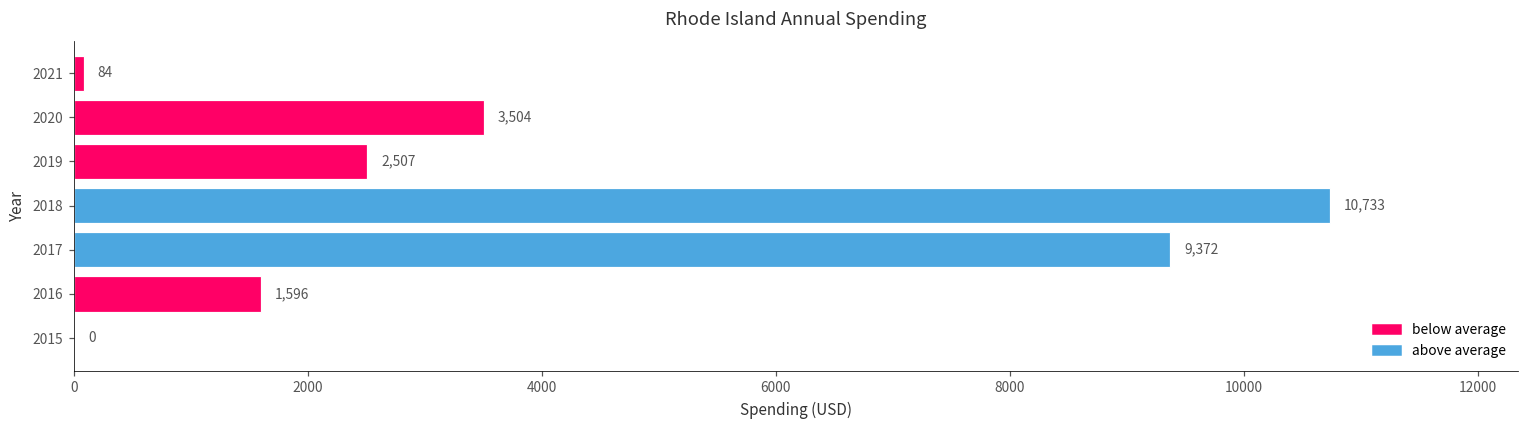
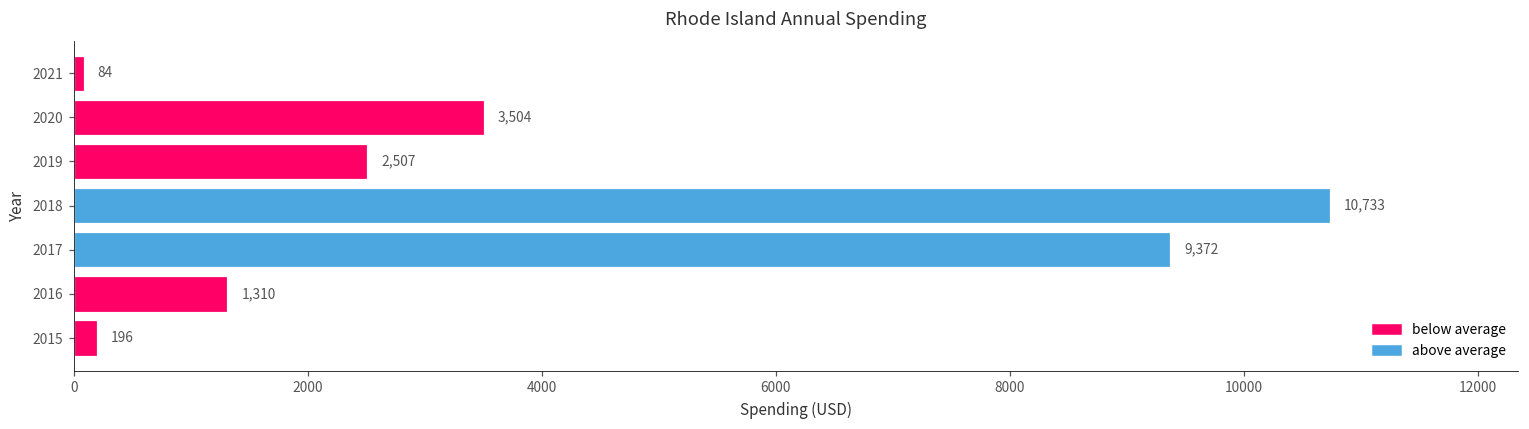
  {
    "2021": "84",
    "2020": "3,504",
    "2019": "2,507",
    "2018": "10,733",
    "2017": "9,372",
-   "2016": "1,596",
-   "2015": "0"
+   "2016": "1,310",
+   "2015": "196"
  }
